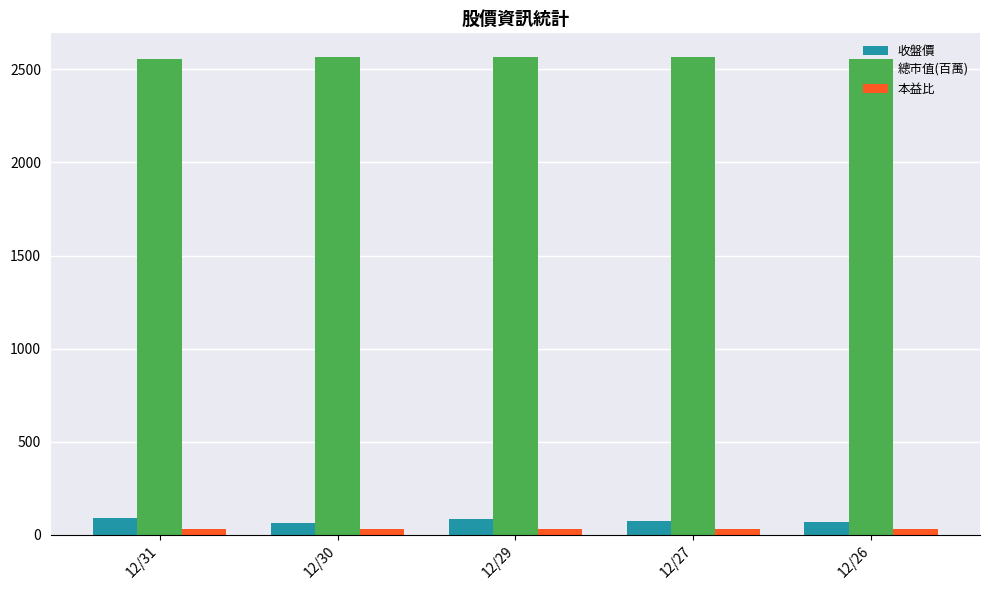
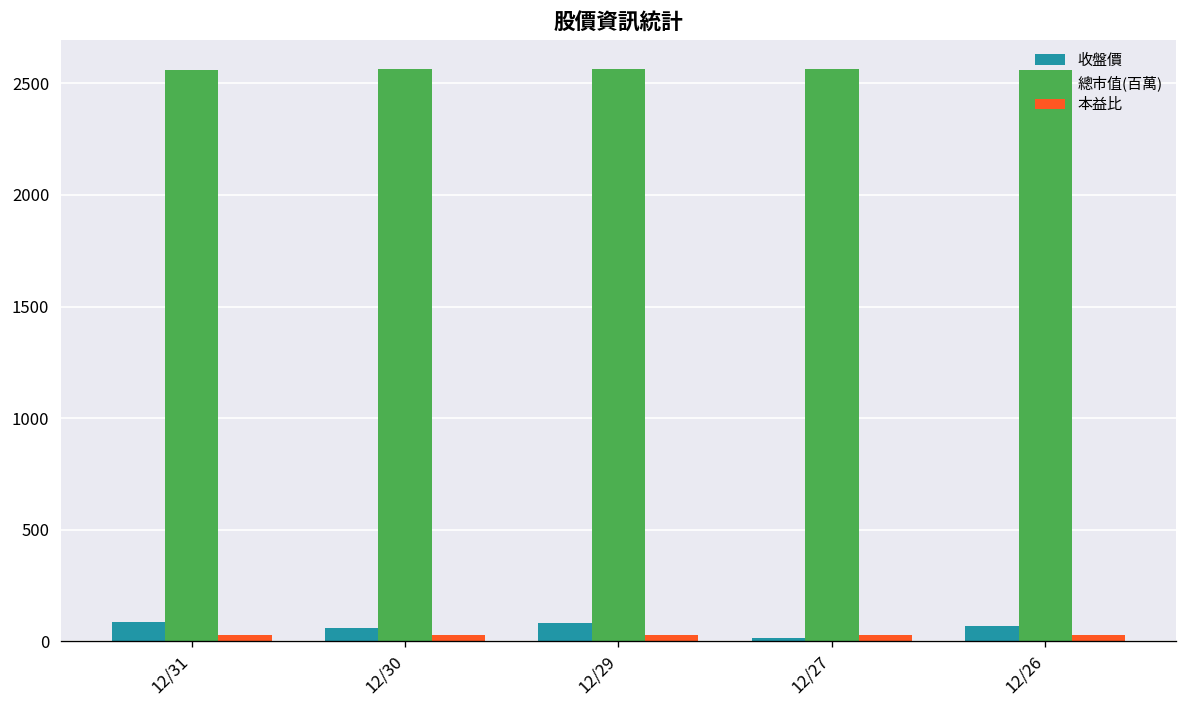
  {
    "收盤價": {
      "12/31": 90,
      "12/30": 60,
      "12/29": 80,
-     "12/27": 70,
+     "12/27": 20,
      "12/26": 70
    },
    "總市值(百萬)": {
      "12/31": 2560,
      "12/30": 2570,
      "12/29": 2570,
      "12/27": 2570,
      "12/26": 2560
    },
    "本益比": {
      "12/31": 30,
      "12/30": 30,
      "12/29": 30,
      "12/27": 30,
      "12/26": 30
    }
  }
